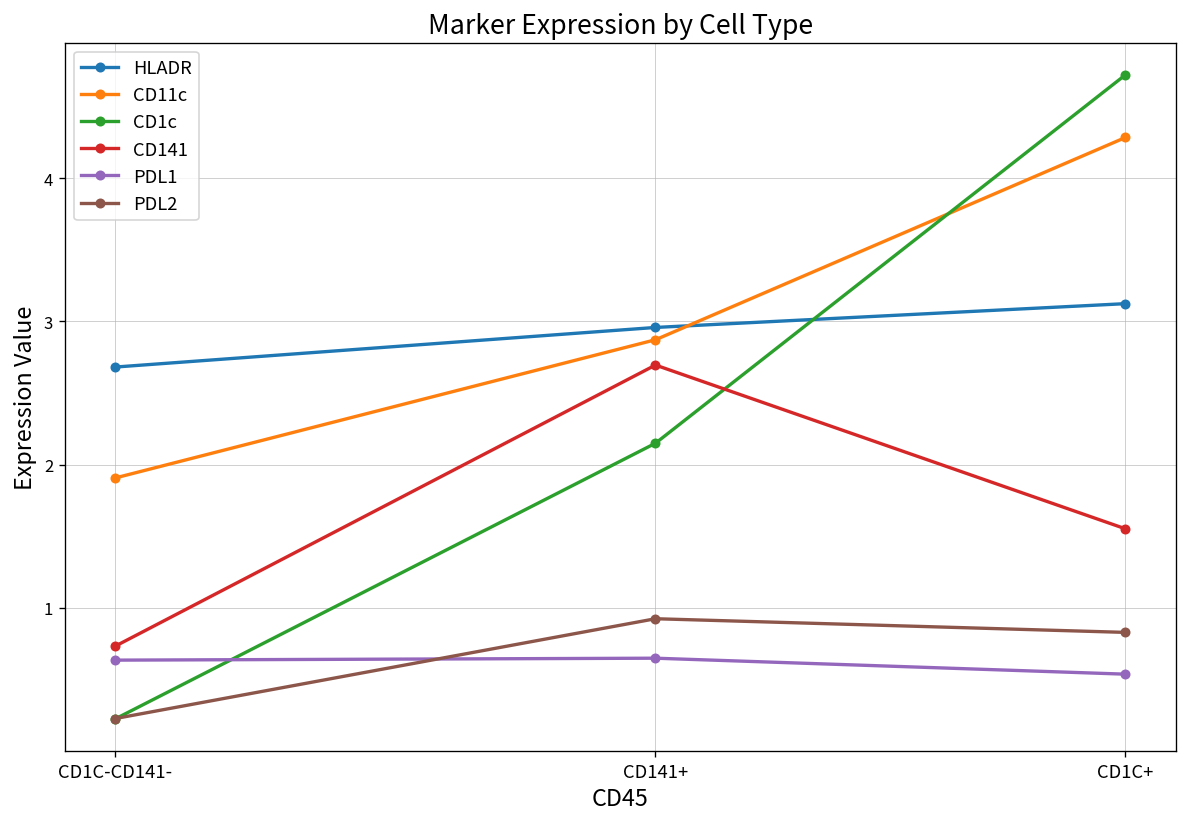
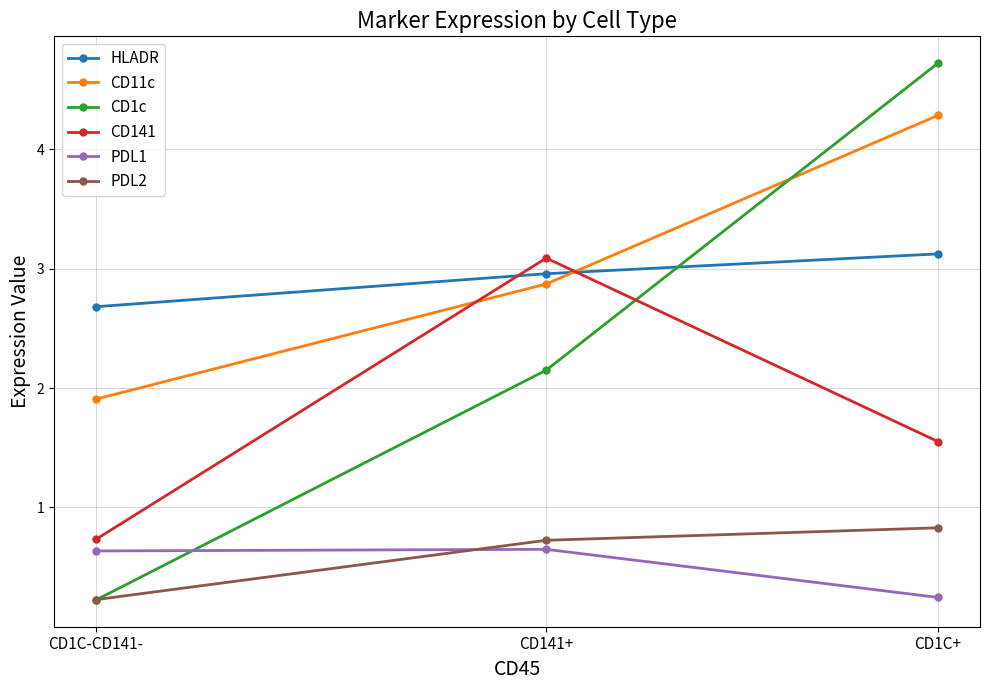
  {
    "HLADR": {
      "CD1C-CD141-": 2.68,
      "CD141+": 2.96,
      "CD1C+": 3.12
    },
    "CD11c": {
      "CD1C-CD141-": 1.91,
      "CD141+": 2.87,
      "CD1C+": 4.28
    },
    "CD1c": {
      "CD141+": 2.15,
      "CD1C+": 4.72
    },
    "CD141": {
      "CD1C-CD141-": 0.73,
-     "CD141+": 2.70,
+     "CD141+": 3.09,
      "CD1C+": 1.55
    },
    "PDL1": {
      "CD1C-CD141-": 0.64,
      "CD141+": 0.65,
-     "CD1C+": 0.54
+     "CD1C+": 0.25
    },
    "PDL2": {
-     "CD141+": 0.92,
+     "CD141+": 0.73,
      "CD1C+": 0.83
    }
  }
